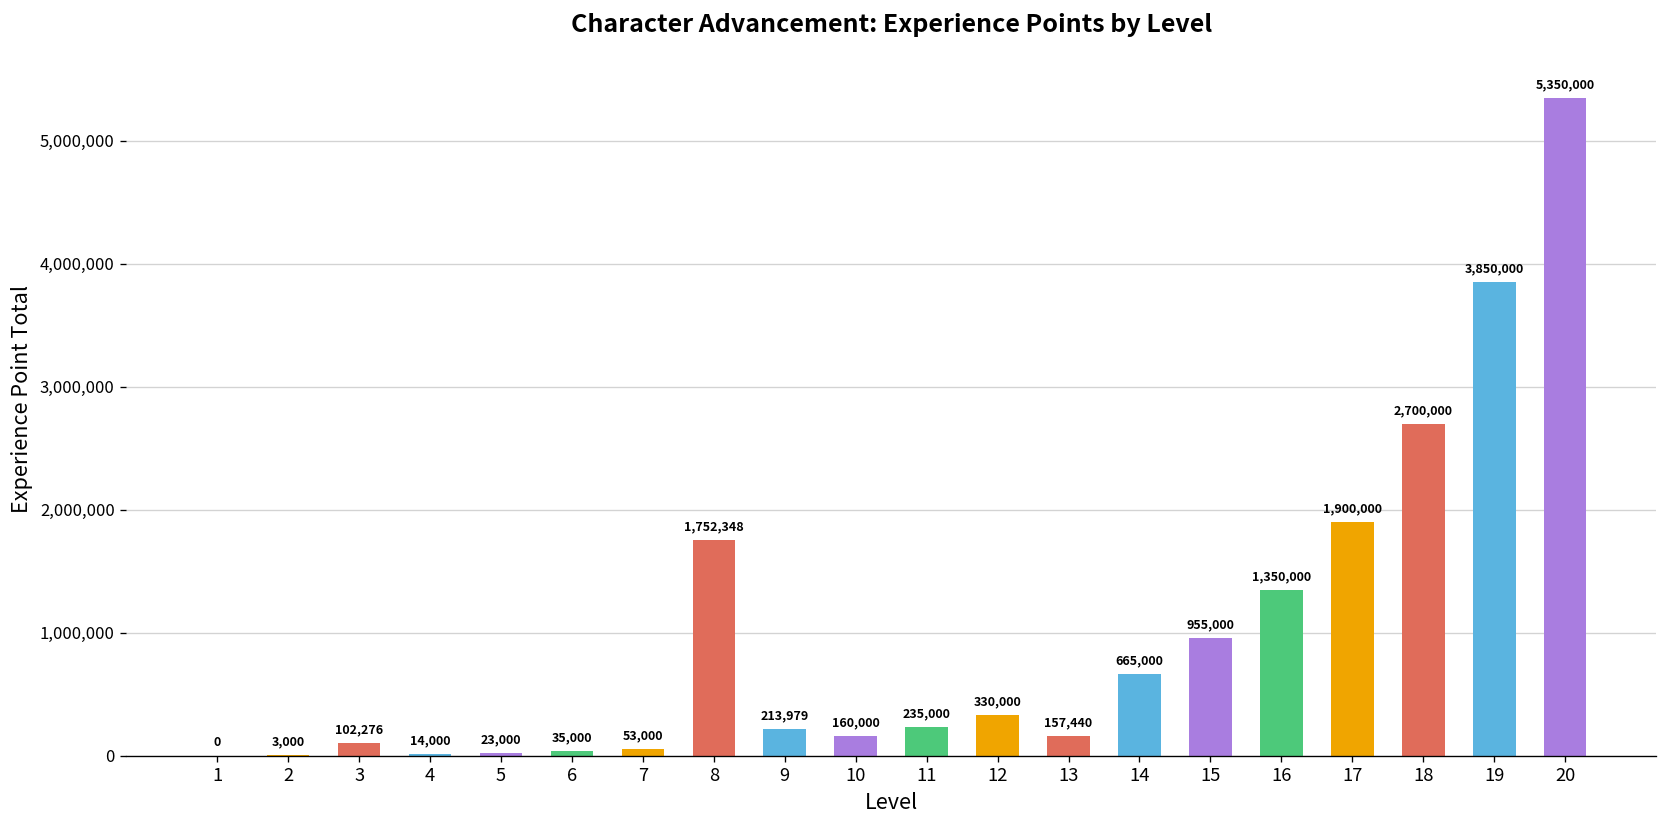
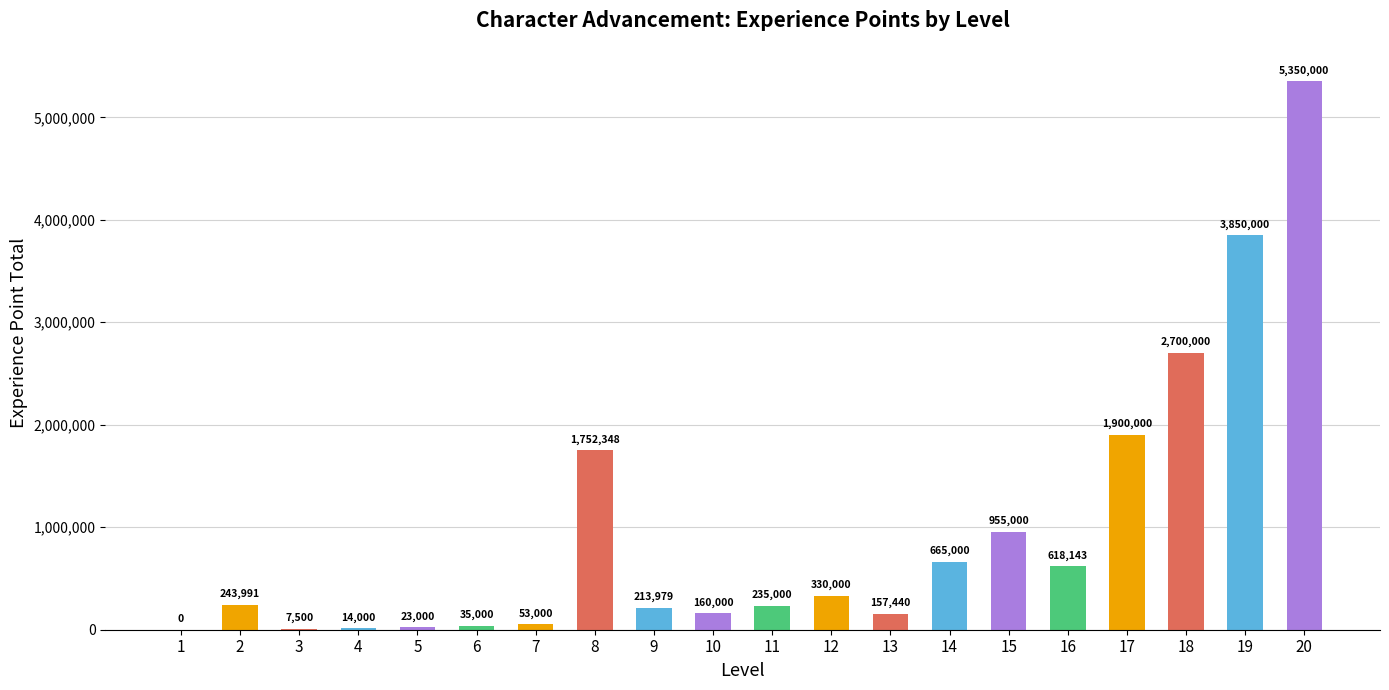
  {
    "1": "0",
-   "2": "3,000",
-   "3": "102,276",
+   "2": "243,991",
+   "3": "7,500",
    "4": "14,000",
    "5": "23,000",
    "6": "35,000",
    "7": "53,000",
    "8": "1,752,348",
    "9": "213,979",
    "10": "160,000",
    "11": "235,000",
    "12": "330,000",
    "13": "157,440",
    "14": "665,000",
    "15": "955,000",
-   "16": "1,350,000",
+   "16": "618,143",
    "17": "1,900,000",
    "18": "2,700,000",
    "19": "3,850,000",
    "20": "5,350,000"
  }
